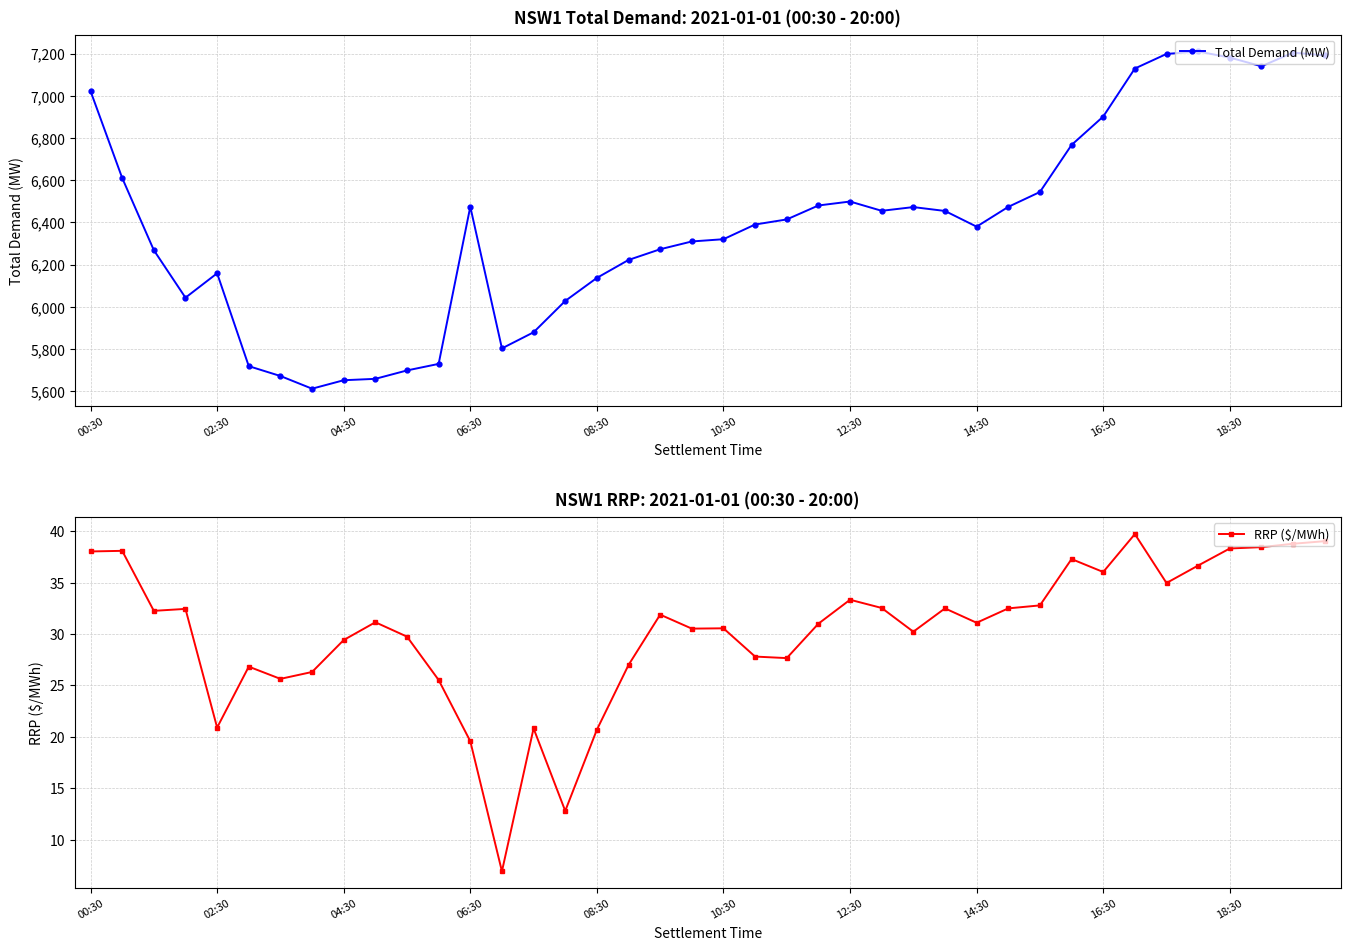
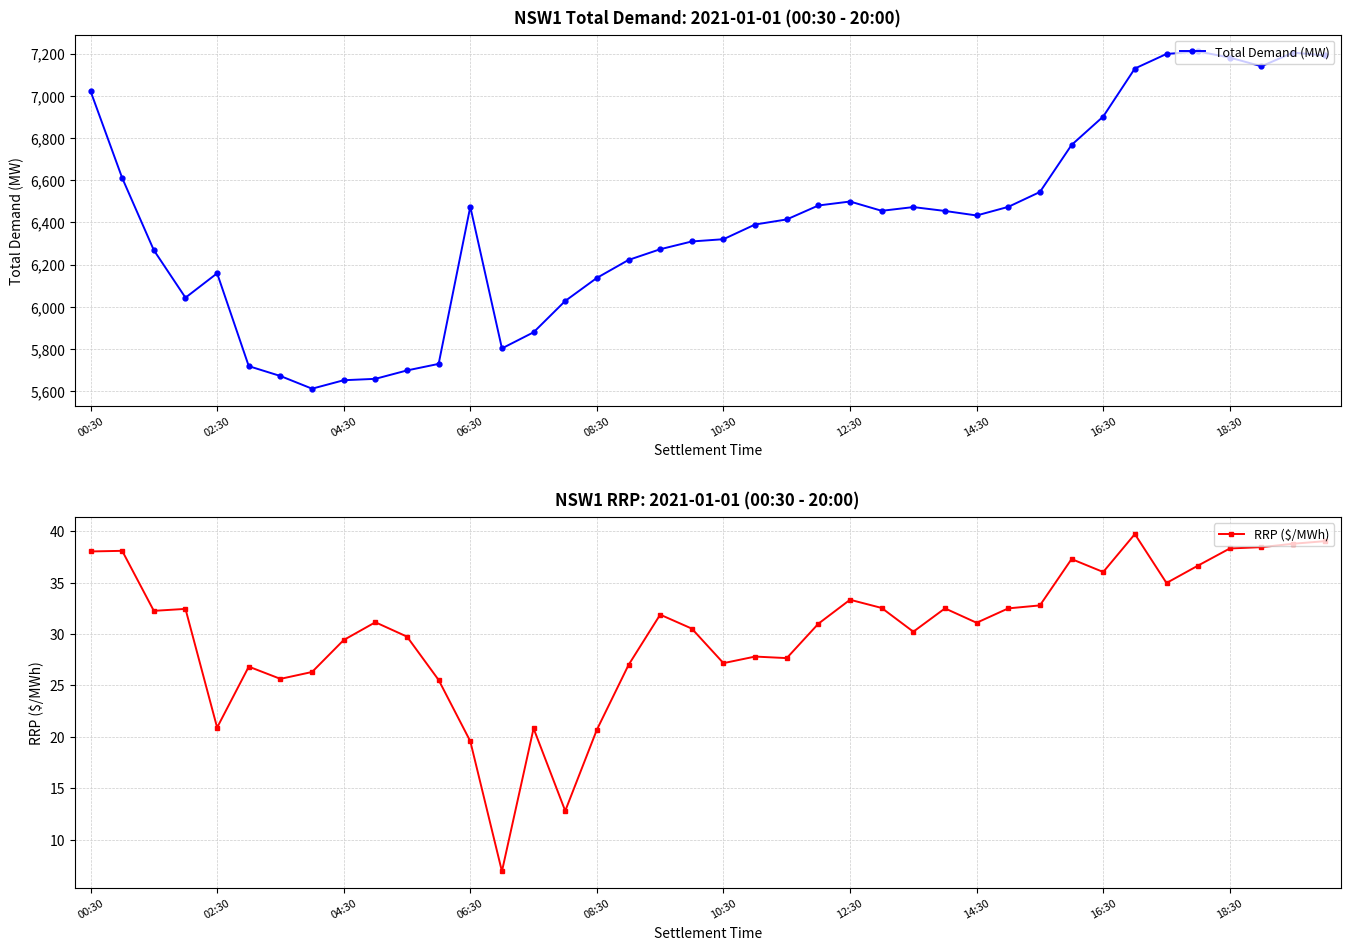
  {
    "NSW1 Total Demand: 2021-01-01 (00:30 - 20:00)": {
      "00:30": "7,020",
      "02:30": "6,160",
      "04:30": "5,650",
      "06:30": "6,470",
      "08:30": "6,140",
      "10:30": "6,320",
      "12:30": "6,500",
-     "14:30": "6,380",
+     "14:30": "6,430",
      "16:30": "6,900"
    },
    "NSW1 RRP: 2021-01-01 (00:30 - 20:00)": {
      "00:30": "38.0",
      "02:30": "20.9",
      "04:30": "29.4",
      "06:30": "19.6",
      "08:30": "20.7",
-     "10:30": "30.6",
+     "10:30": "27.2",
      "12:30": "33.3",
      "14:30": "31.1",
      "16:30": "36.0",
      "18:30": "38.3"
    }
  }
